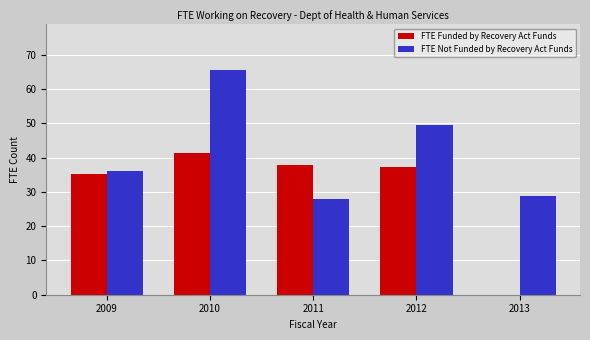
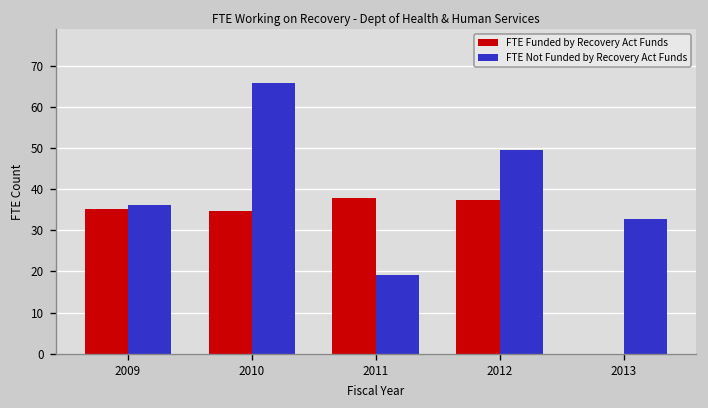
  {
    "FTE Funded by Recovery Act Funds": {
      "2009": 35,
-     "2010": 41,
+     "2010": 35,
      "2011": 38,
      "2012": 37,
      "2013": 0
    },
    "FTE Not Funded by Recovery Act Funds": {
      "2009": 36,
      "2010": 66,
-     "2011": 28,
+     "2011": 19,
      "2012": 49,
-     "2013": 29
+     "2013": 33
    }
  }
